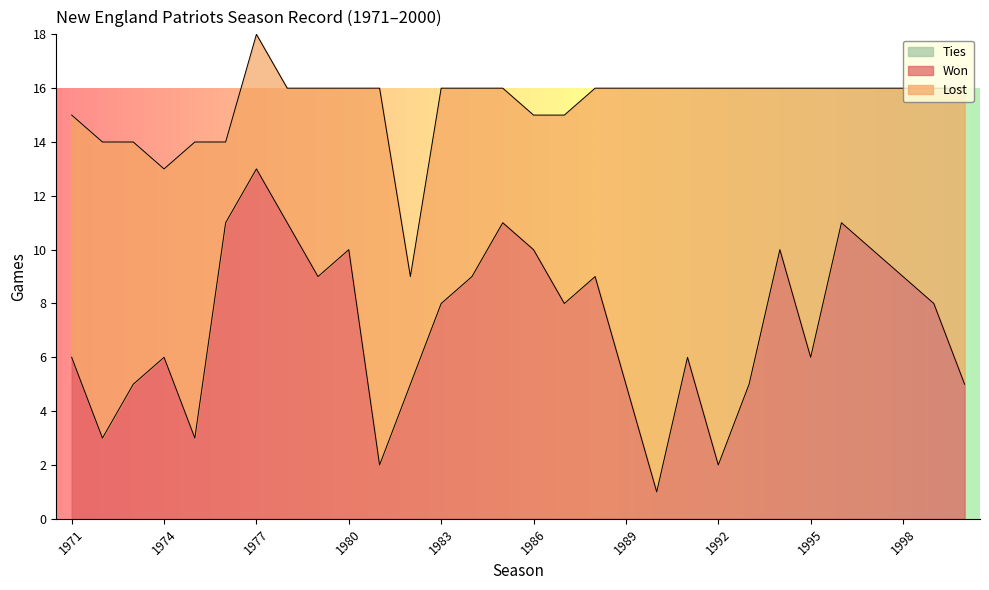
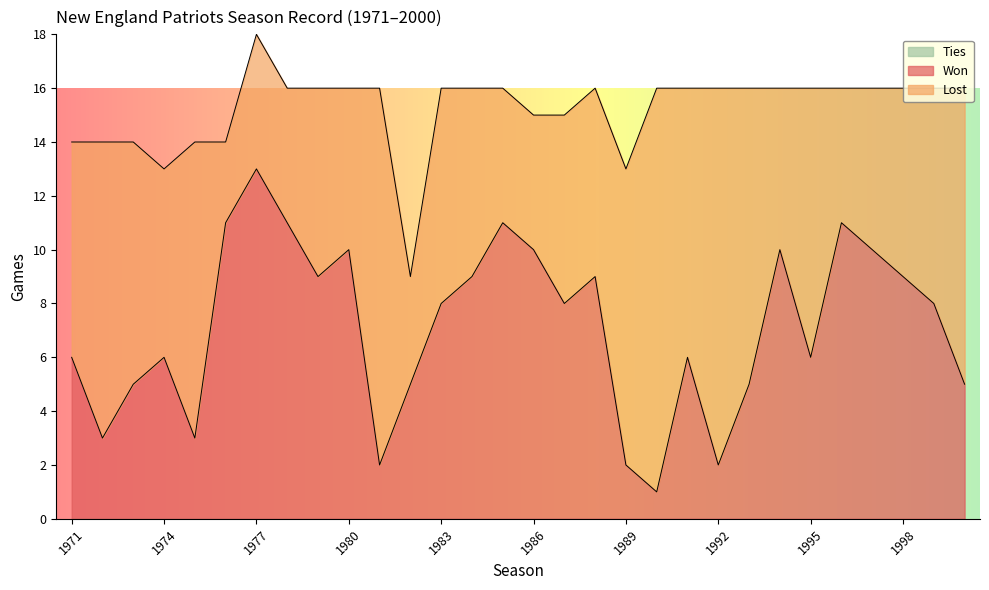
  {
    "Ties": {
      "1971": 0,
      "1974": 0,
      "1977": 0,
      "1980": 0,
      "1983": 0,
      "1986": 0,
      "1989": 0,
      "1992": 0,
      "1995": 0,
      "1998": 0
    },
    "Won": {
      "1971": 6,
      "1974": 6,
      "1977": 13,
      "1980": 10,
      "1983": 8,
      "1986": 10,
-     "1989": 5,
+     "1989": 2,
      "1992": 2,
      "1995": 6,
      "1998": 9
    },
    "Lost": {
-     "1971": 9,
+     "1971": 8,
      "1974": 7,
      "1977": 5,
      "1980": 6,
      "1983": 8,
      "1986": 5,
      "1989": 11,
      "1992": 14,
      "1995": 10
    }
  }
